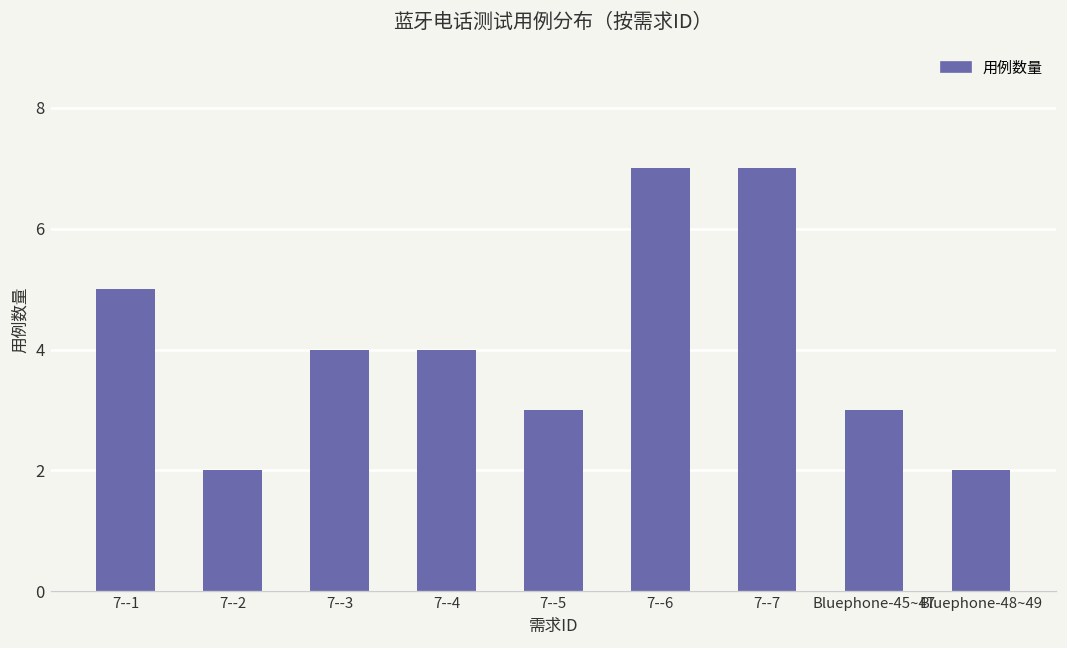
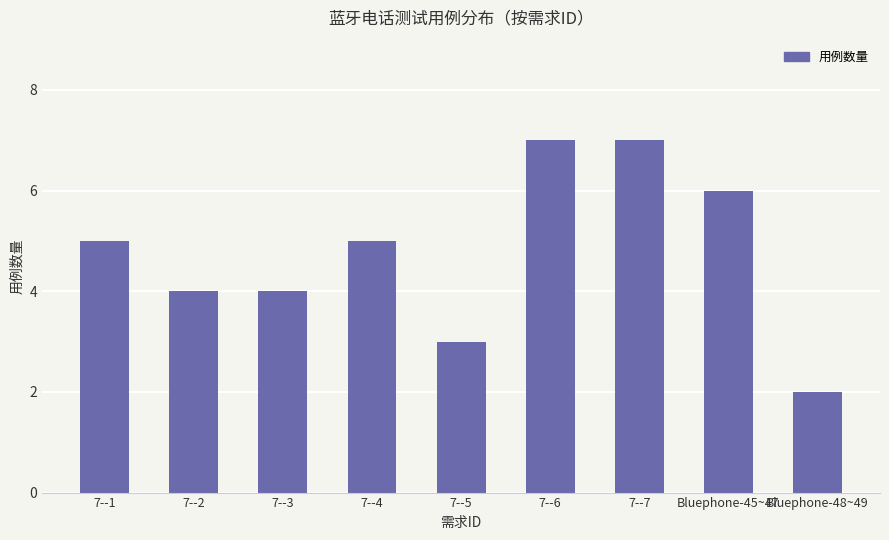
  {
    "7--1": 5,
-   "7--2": 2,
+   "7--2": 4,
    "7--3": 4,
-   "7--4": 4,
+   "7--4": 5,
    "7--5": 3,
    "7--6": 7,
    "7--7": 7,
-   "Bluephone-45~47": 3,
+   "Bluephone-45~47": 6,
    "Bluephone-48~49": 2
  }
